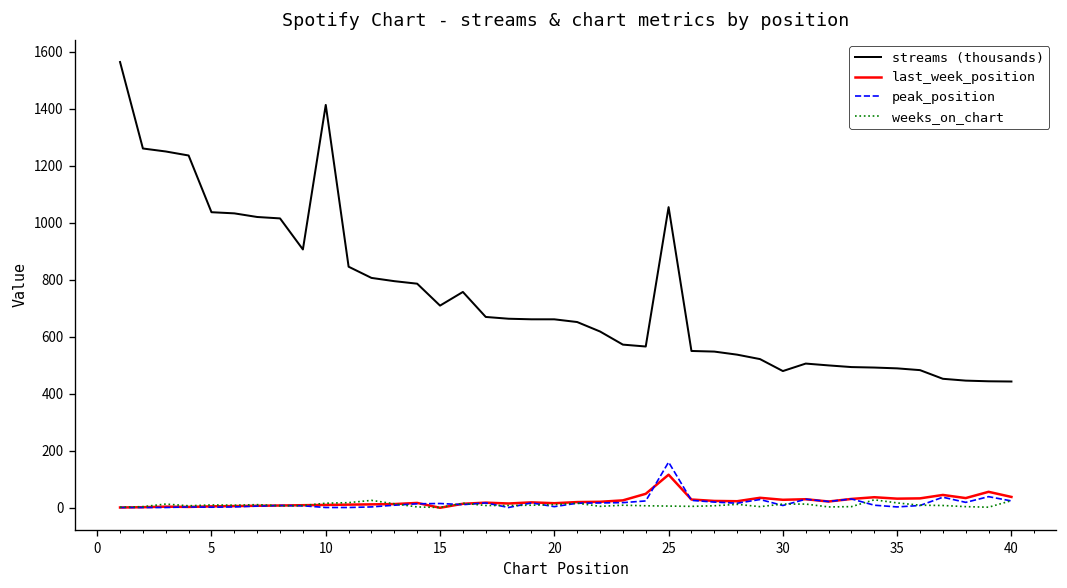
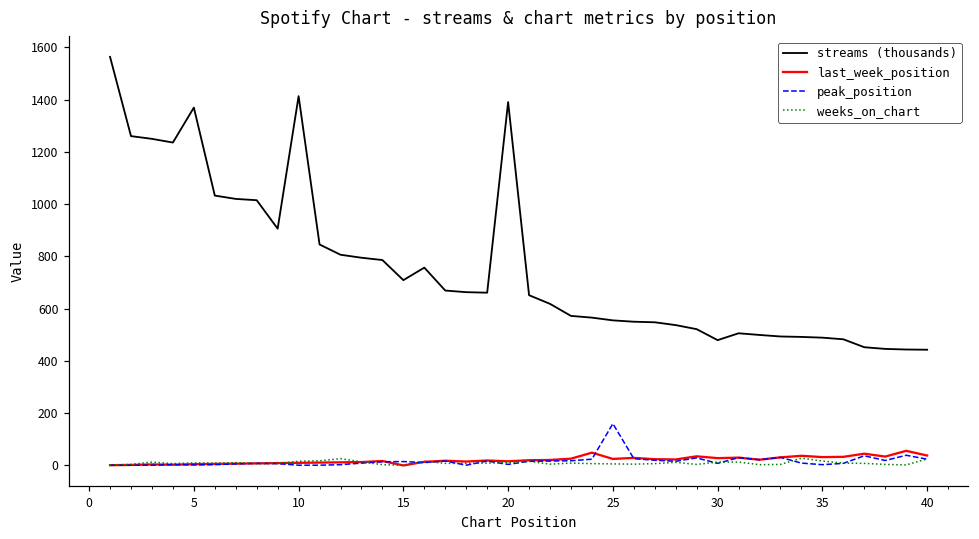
  {
    "streams (thousands)": {
-     "5": 1040,
+     "5": 1370,
      "10": 1410,
      "15": 710,
-     "20": 660,
-     "25": 1050,
+     "20": 1390,
+     "25": 560,
      "30": 480,
      "35": 490,
      "40": 440
    },
    "last_week_position": {
-     "25": 120,
+     "25": 30,
      "30": 30,
      "35": 30,
      "40": 40
    },
    "peak_position": {
      "15": 20,
      "25": 160,
      "35": 0
    },
    "weeks_on_chart": {
      "25": 10,
      "35": 20
    }
  }
